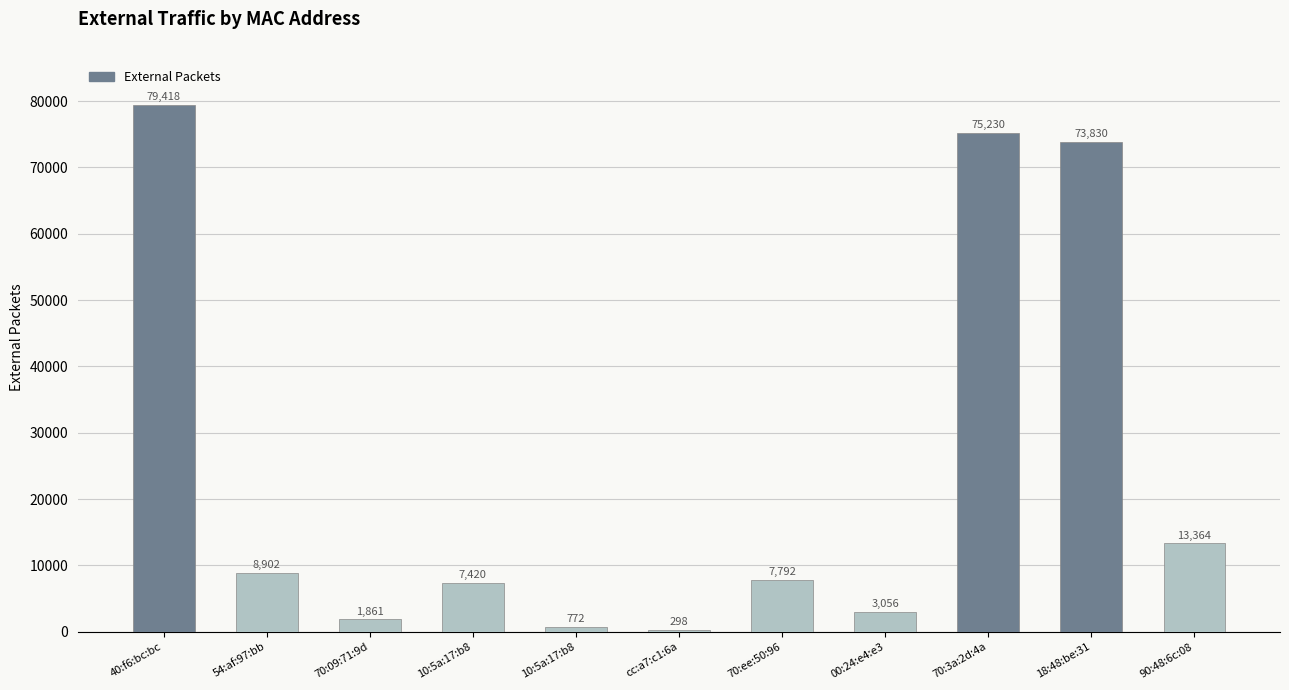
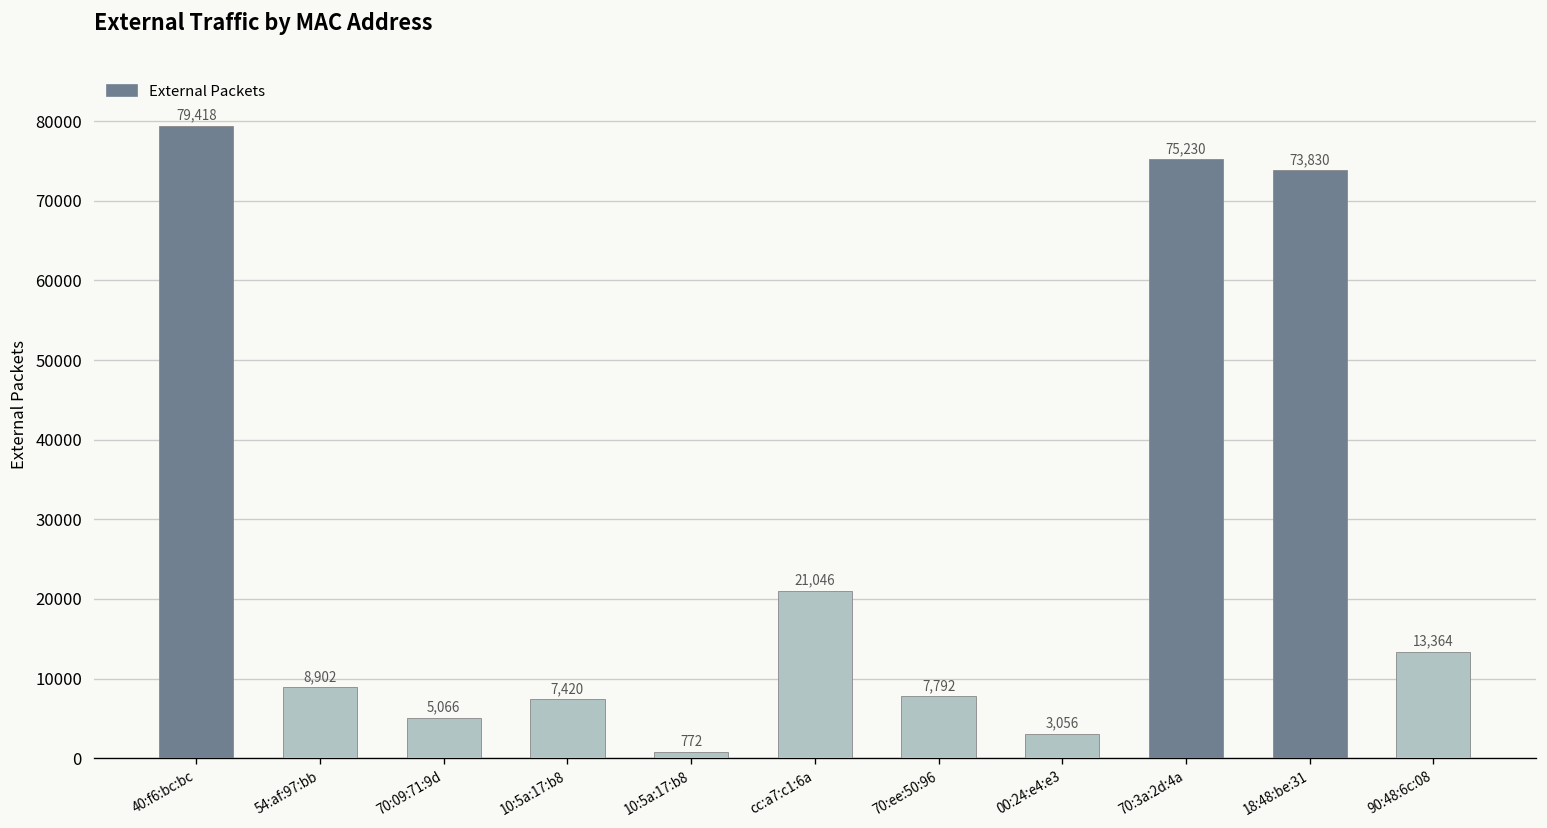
  {
    "40:f6:bc:bc": "79,418",
    "54:af:97:bb": "8,902",
-   "70:09:71:9d": "1,861",
-   "cc:a7:c1:6a": "298",
+   "70:09:71:9d": "5,066",
+   "cc:a7:c1:6a": "21,046",
    "70:ee:50:96": "7,792",
    "00:24:e4:e3": "3,056",
    "70:3a:2d:4a": "75,230",
    "18:48:be:31": "73,830",
    "90:48:6c:08": "13,364"
  }
